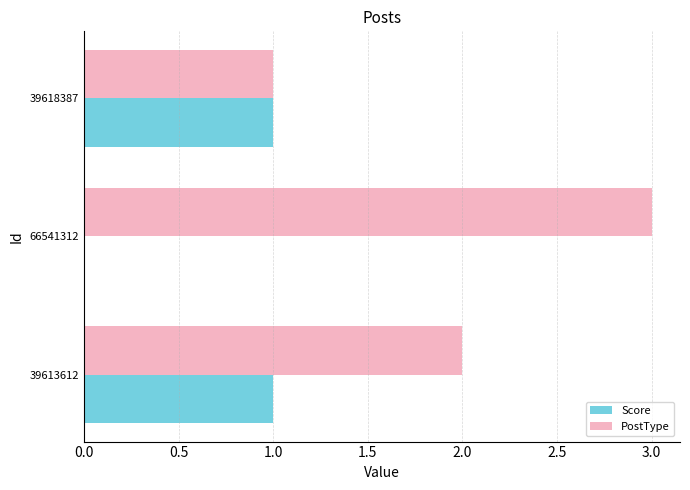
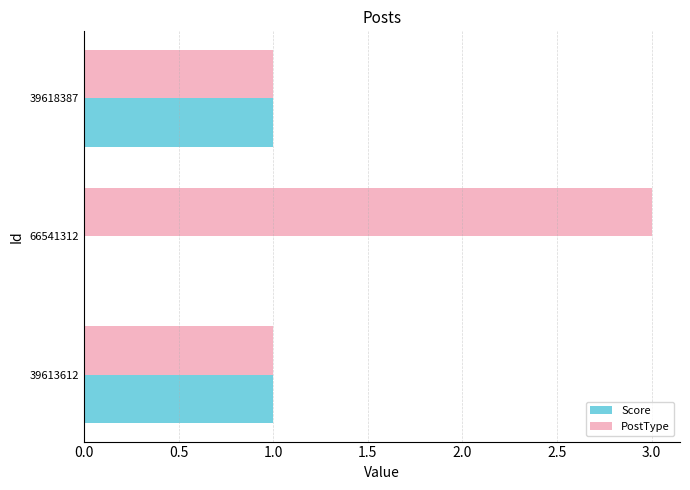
  {
    "Score": {
      "39618387": 1,
      "66541312": 0,
      "39613612": 1
    },
    "PostType": {
      "39618387": 1,
      "66541312": 3,
-     "39613612": 2
+     "39613612": 1
    }
  }
